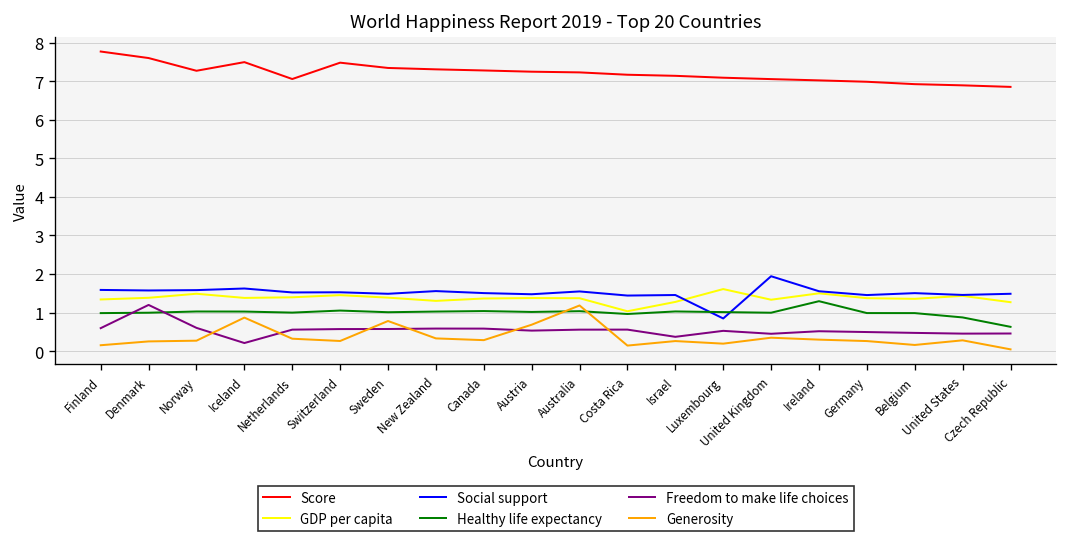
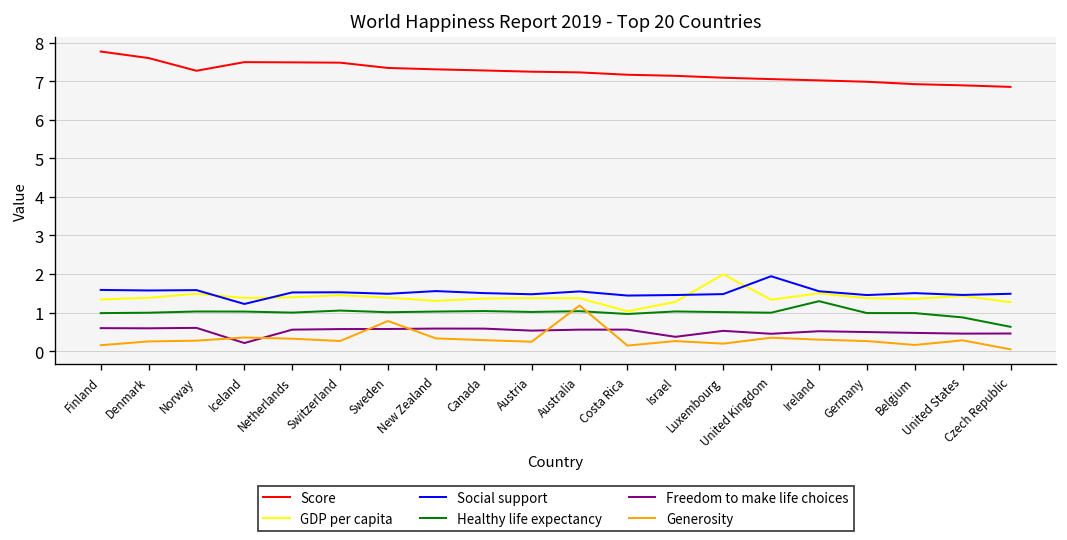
  {
    "Score": {
      "Finland": 7.8,
      "Denmark": 7.6,
      "Norway": 7.3,
      "Iceland": 7.5,
-     "Netherlands": 7.1,
+     "Netherlands": 7.5,
      "Switzerland": 7.5,
      "Sweden": 7.3,
      "New Zealand": 7.3,
      "Canada": 7.3,
      "Austria": 7.2,
      "Australia": 7.2,
      "Costa Rica": 7.2,
      "Israel": 7.1,
      "Luxembourg": 7.1,
      "United Kingdom": 7.1,
      "Ireland": 7.0,
      "Germany": 7.0,
      "Belgium": 6.9,
      "United States": 6.9,
      "Czech Republic": 6.9
    },
    "GDP per capita": {
      "Finland": 1.3,
      "Denmark": 1.4,
      "Norway": 1.5,
      "Iceland": 1.4,
      "Netherlands": 1.4,
      "Sweden": 1.4,
      "New Zealand": 1.3,
      "Canada": 1.4,
      "Austria": 1.4,
      "Australia": 1.4,
      "Israel": 1.3,
-     "Luxembourg": 1.6,
+     "Luxembourg": 2.0,
      "United Kingdom": 1.3,
      "Germany": 1.4,
      "Belgium": 1.4,
      "Czech Republic": 1.3
    },
    "Social support": {
      "Finland": 1.6,
      "Denmark": 1.6,
      "Norway": 1.6,
-     "Iceland": 1.6,
+     "Iceland": 1.2,
      "Netherlands": 1.5,
      "Sweden": 1.5,
      "New Zealand": 1.6,
      "Canada": 1.5,
      "Austria": 1.5,
      "Australia": 1.5,
      "Costa Rica": 1.4,
      "Israel": 1.5,
-     "Luxembourg": 0.8,
+     "Luxembourg": 1.5,
      "United Kingdom": 1.9,
      "Germany": 1.5,
      "Belgium": 1.5,
      "Czech Republic": 1.5
    },
    "Healthy life expectancy": {
      "Finland": 1.0,
      "Denmark": 1.0,
      "Norway": 1.0,
      "Iceland": 1.0,
      "Netherlands": 1.0,
      "Switzerland": 1.1,
      "Sweden": 1.0,
      "New Zealand": 1.0,
      "Canada": 1.0,
      "Austria": 1.0,
      "Australia": 1.0,
      "Israel": 1.0,
      "Luxembourg": 1.0,
      "United Kingdom": 1.0,
      "Ireland": 1.3,
      "Germany": 1.0,
      "Belgium": 1.0,
      "United States": 0.9,
      "Czech Republic": 0.6
    },
    "Freedom to make life choices": {
      "Finland": 0.6,
-     "Denmark": 1.2,
+     "Denmark": 0.6,
      "Norway": 0.6,
      "Iceland": 0.2,
      "Netherlands": 0.6,
      "Switzerland": 0.6,
      "Sweden": 0.6,
      "New Zealand": 0.6,
      "Canada": 0.6,
      "Austria": 0.5,
      "Australia": 0.6,
      "Costa Rica": 0.6,
      "Israel": 0.4,
      "Luxembourg": 0.5,
      "United Kingdom": 0.5,
      "Ireland": 0.5,
      "Germany": 0.5,
      "Belgium": 0.5,
      "United States": 0.5,
      "Czech Republic": 0.5
    },
    "Generosity": {
      "Finland": 0.2,
      "Denmark": 0.3,
      "Norway": 0.3,
-     "Iceland": 0.9,
+     "Iceland": 0.4,
      "Netherlands": 0.3,
      "Switzerland": 0.3,
      "Sweden": 0.8,
      "New Zealand": 0.3,
      "Canada": 0.3,
-     "Austria": 0.7,
+     "Austria": 0.2,
      "Australia": 1.2,
      "Costa Rica": 0.1,
      "Israel": 0.3,
      "Luxembourg": 0.2,
      "United Kingdom": 0.3,
      "Ireland": 0.3,
      "Germany": 0.3,
      "Belgium": 0.2,
      "United States": 0.3,
      "Czech Republic": 0.0
    }
  }
